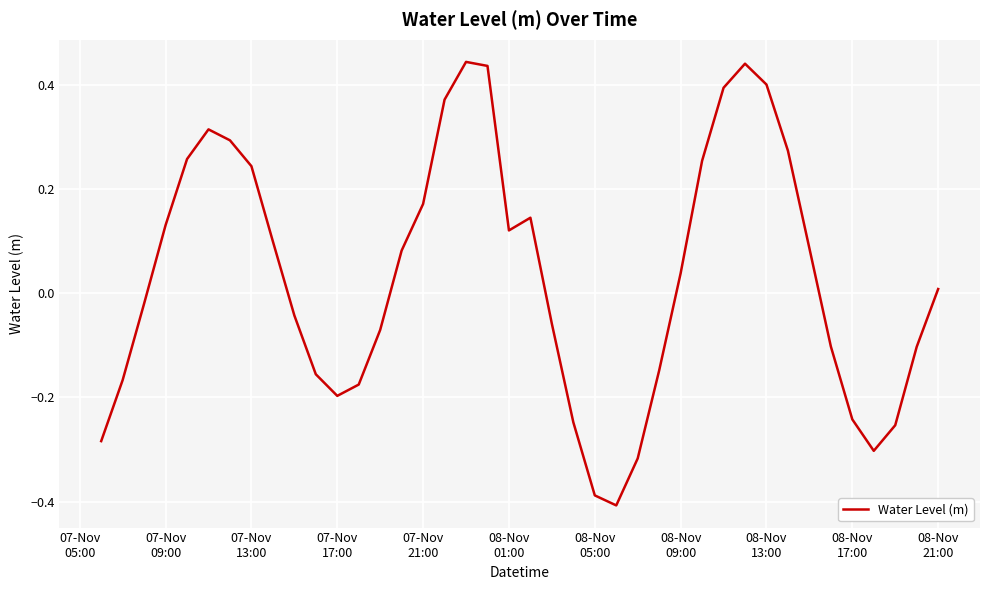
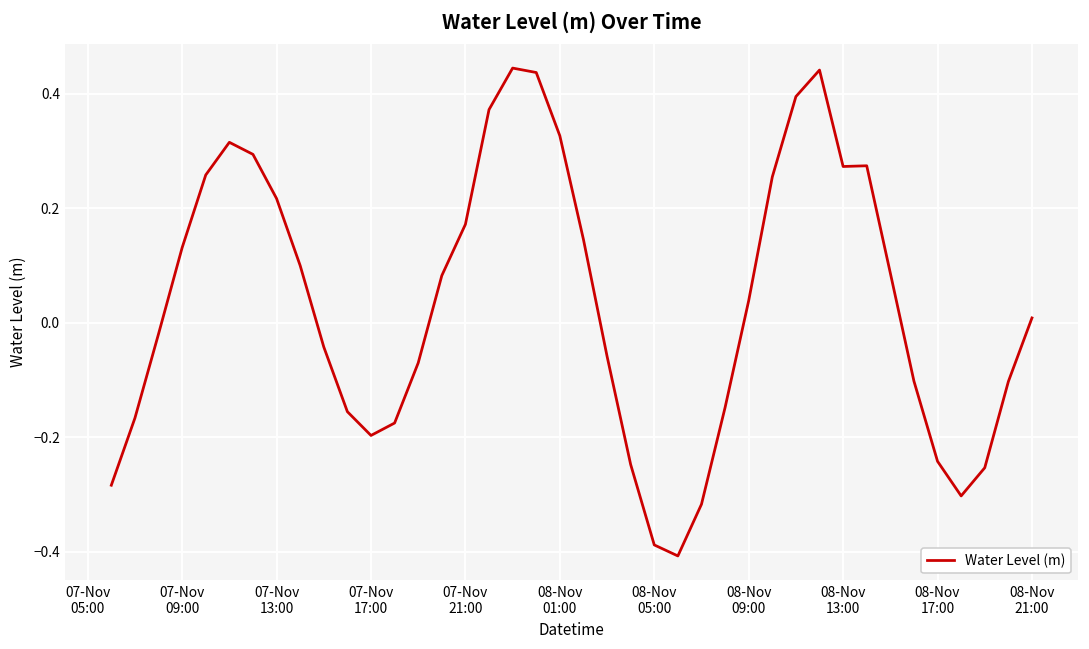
  {
    "07-Nov 09:00": 0.13,
-   "07-Nov 13:00": 0.24,
+   "07-Nov 13:00": 0.22,
    "07-Nov 17:00": -0.20,
    "07-Nov 21:00": 0.17,
-   "08-Nov 01:00": 0.12,
+   "08-Nov 01:00": 0.33,
    "08-Nov 05:00": -0.39,
    "08-Nov 09:00": 0.04,
-   "08-Nov 13:00": 0.40,
+   "08-Nov 13:00": 0.27,
    "08-Nov 17:00": -0.24,
    "08-Nov 21:00": 0.01
  }
